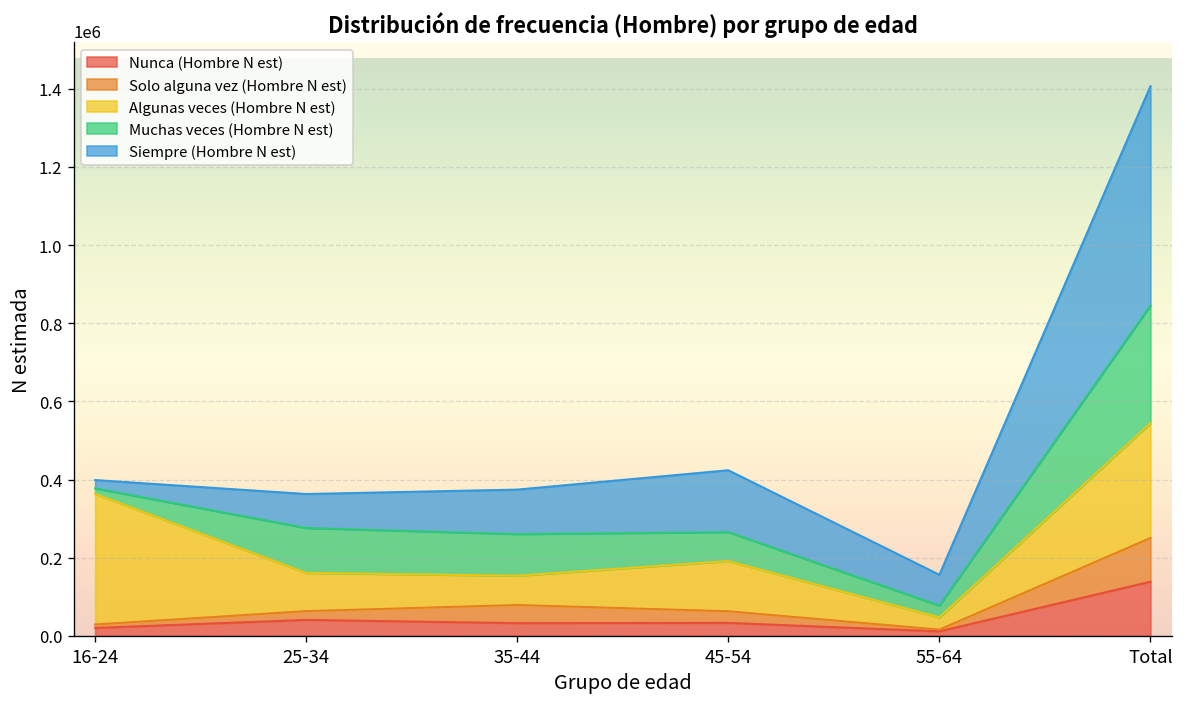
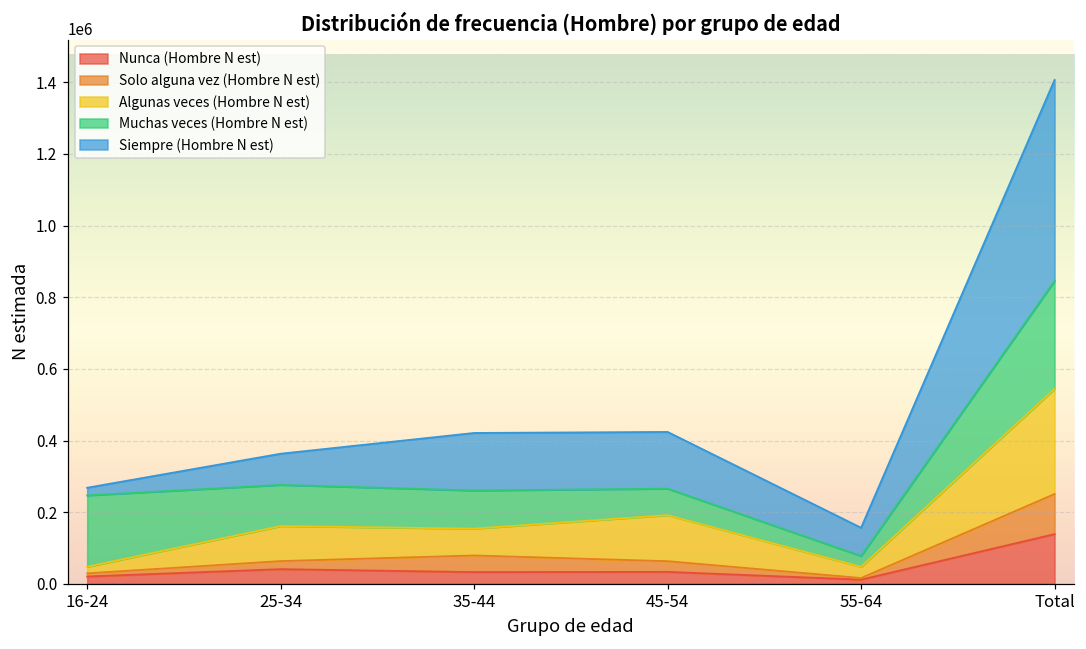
  {
    "Algunas veces (Hombre N est)": {
-     "16-24": 330000,
+     "16-24": 20000,
      "25-34": 100000,
      "35-44": 70000,
      "45-54": 130000,
      "55-64": 30000,
      "Total": 290000
    },
    "Muchas veces (Hombre N est)": {
-     "16-24": 10000,
+     "16-24": 200000,
      "25-34": 110000,
      "35-44": 110000,
      "45-54": 70000,
      "55-64": 30000,
      "Total": 300000
    },
    "Siempre (Hombre N est)": {
      "16-24": 20000,
      "25-34": 90000,
-     "35-44": 110000,
+     "35-44": 160000,
      "45-54": 160000,
      "55-64": 80000,
      "Total": 560000
    }
  }
